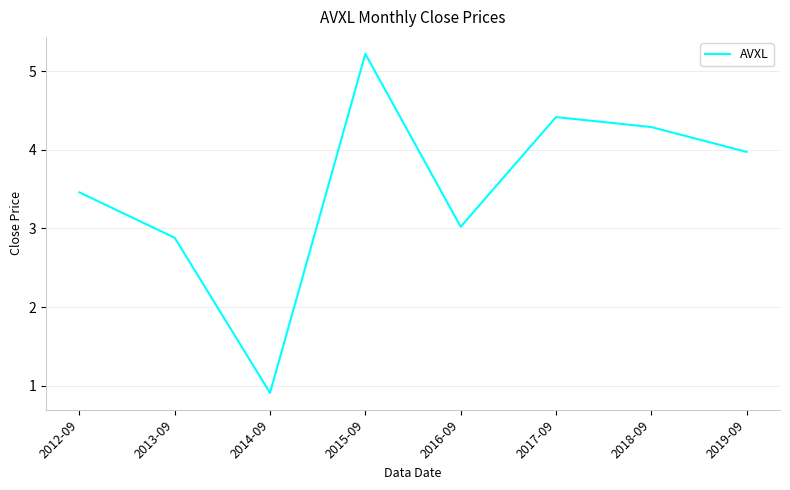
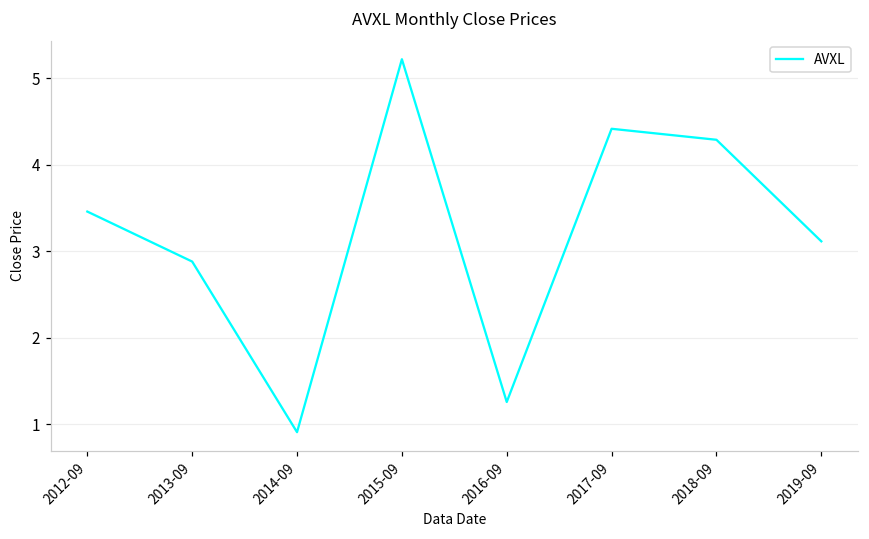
  {
    "2012-09": 3.5,
    "2013-09": 2.9,
    "2014-09": 0.9,
    "2015-09": 5.2,
-   "2016-09": 3.0,
+   "2016-09": 1.3,
    "2017-09": 4.4,
    "2018-09": 4.3,
-   "2019-09": 4.0
+   "2019-09": 3.1
  }
